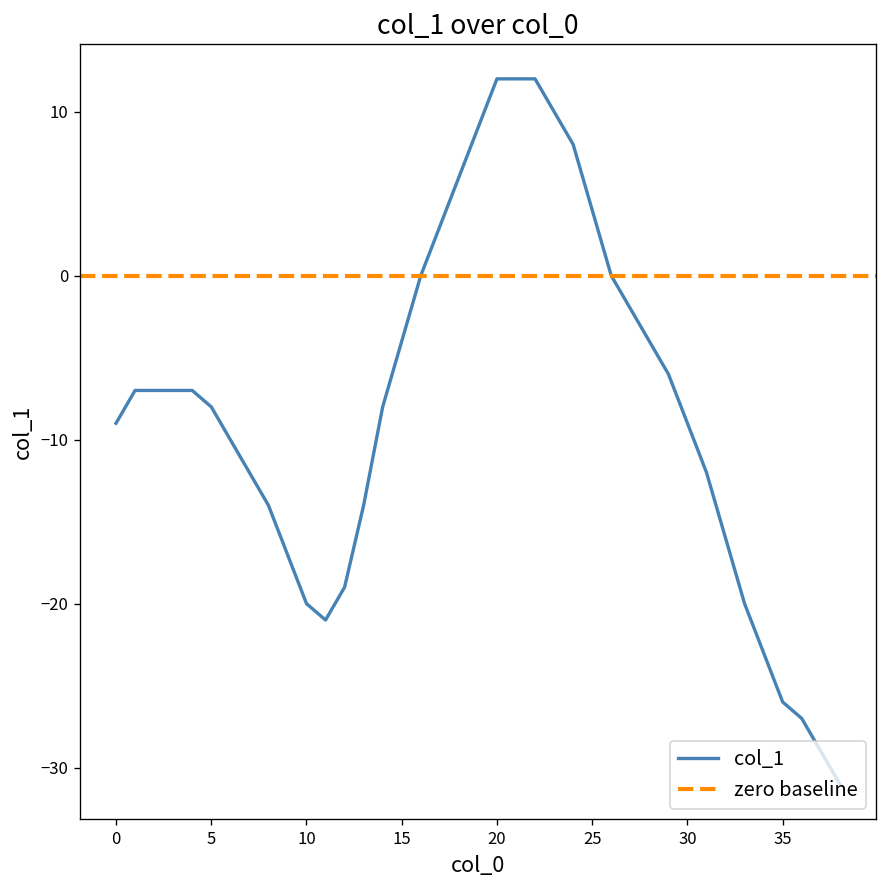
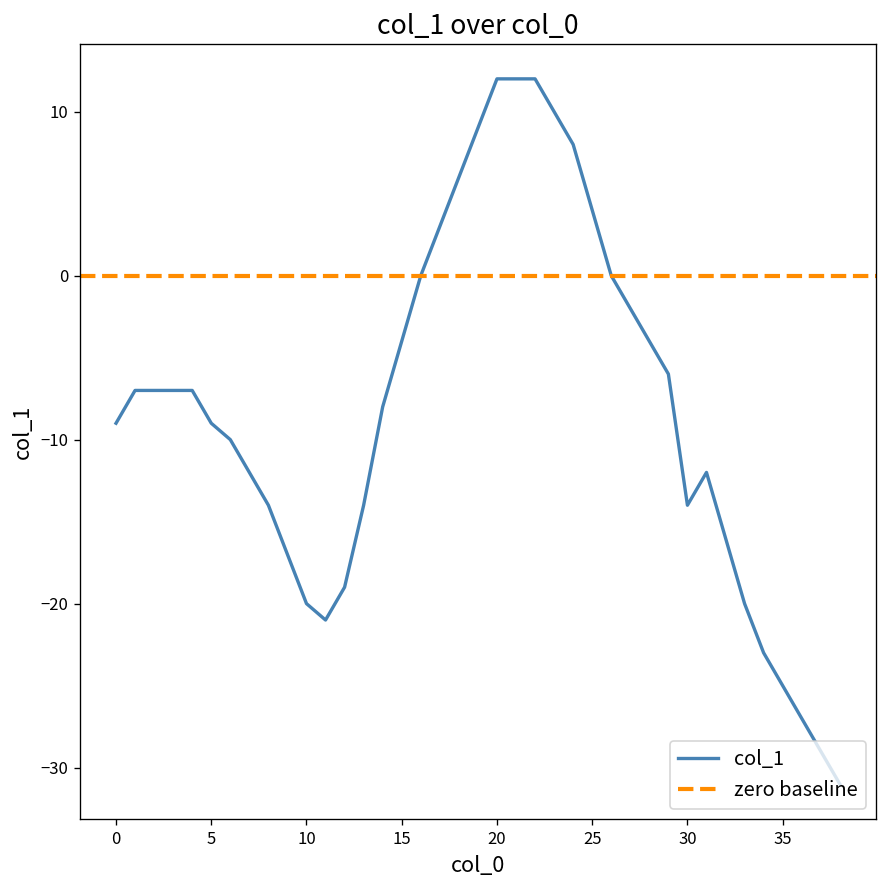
  {
    "0": -9,
-   "5": -8,
+   "5": -9,
    "10": -20,
    "15": -4,
    "20": 12,
    "25": 4,
-   "30": -9,
-   "35": -26
+   "30": -14,
+   "35": -25
  }
